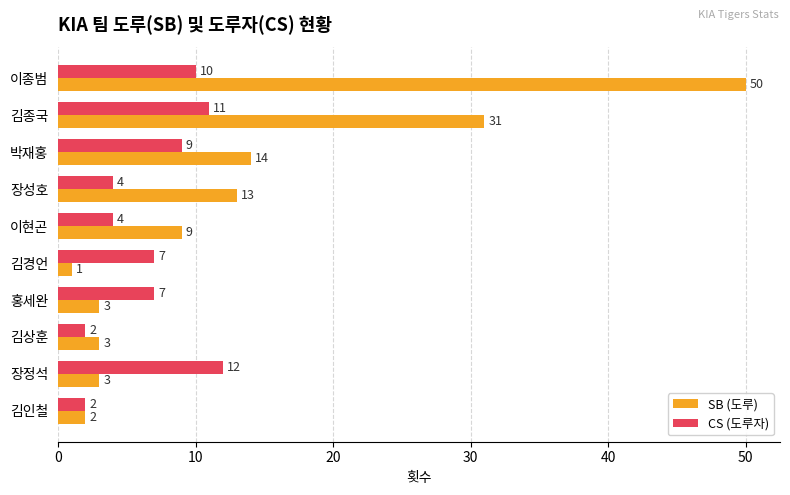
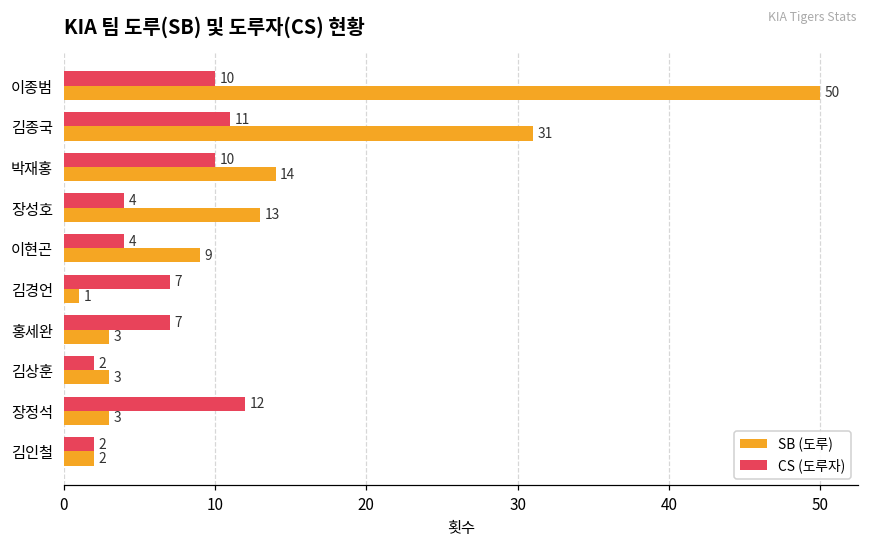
  {
    "SB (도루)": {
      "이종범": 50,
      "김종국": 31,
      "박재홍": 14,
      "장성호": 13,
      "이현곤": 9,
      "김경언": 1,
      "홍세완": 3,
      "김상훈": 3,
      "장정석": 3,
      "김인철": 2
    },
    "CS (도루자)": {
      "이종범": 10,
      "김종국": 11,
-     "박재홍": 9,
+     "박재홍": 10,
      "장성호": 4,
      "이현곤": 4,
      "김경언": 7,
      "홍세완": 7,
      "김상훈": 2,
      "장정석": 12,
      "김인철": 2
    }
  }
